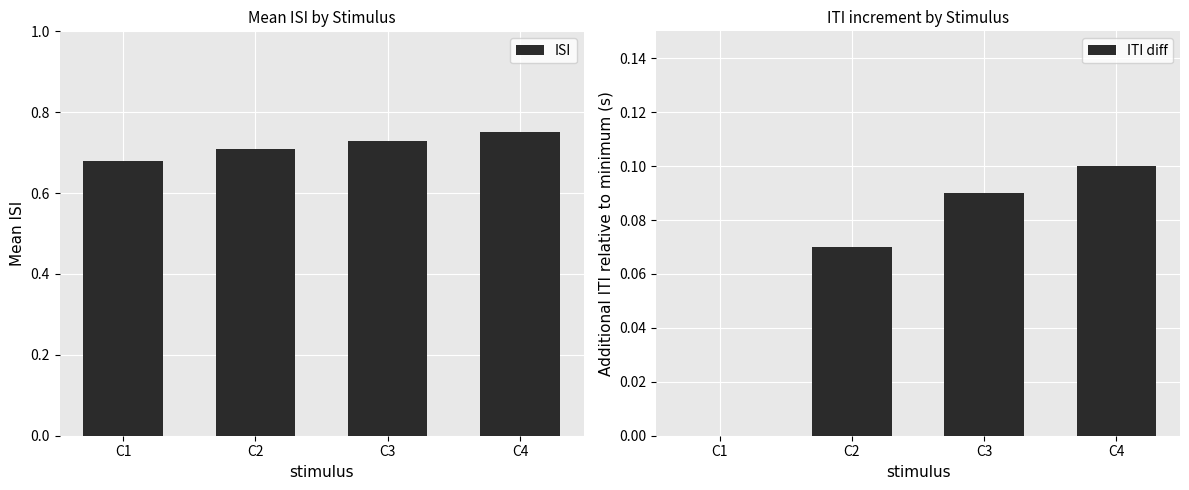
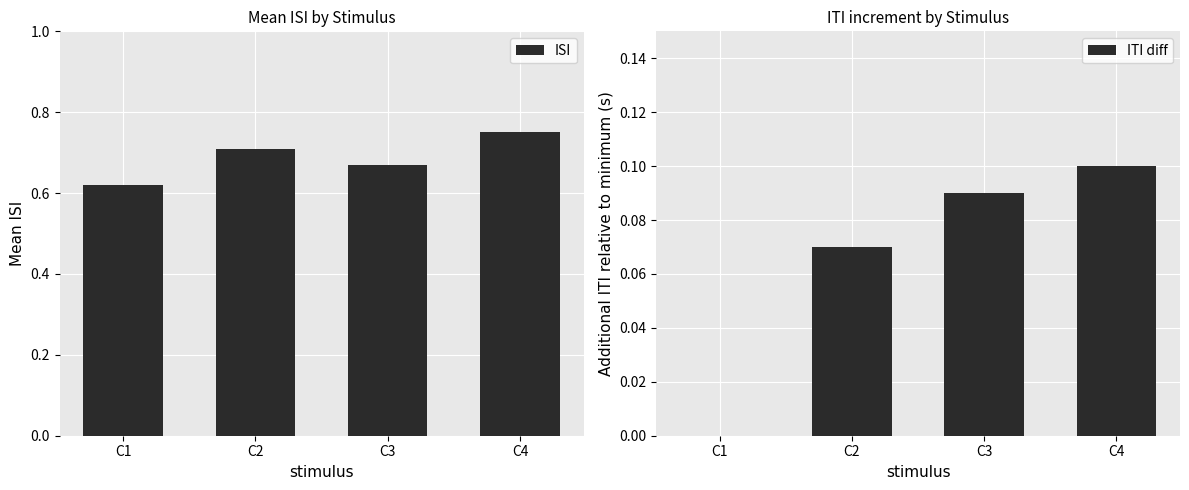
  {
    "Mean ISI by Stimulus": {
-     "C1": 0.68,
+     "C1": 0.62,
      "C2": 0.71,
-     "C3": 0.73,
+     "C3": 0.67,
      "C4": 0.75
    },
    "ITI increment by Stimulus": {
      "C1": 0.000,
      "C2": 0.070,
      "C3": 0.090,
      "C4": 0.100
    }
  }
